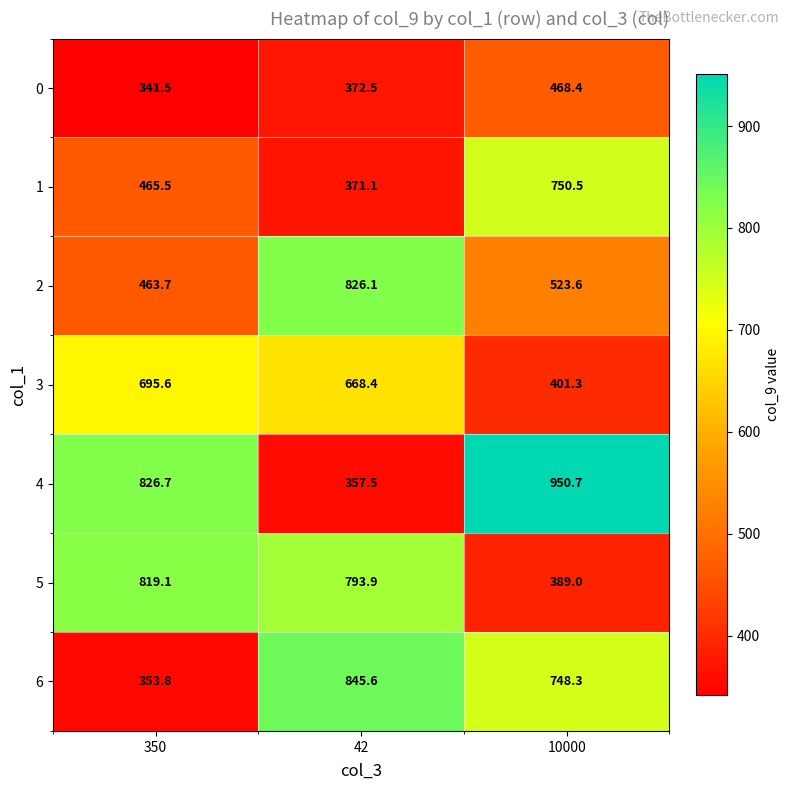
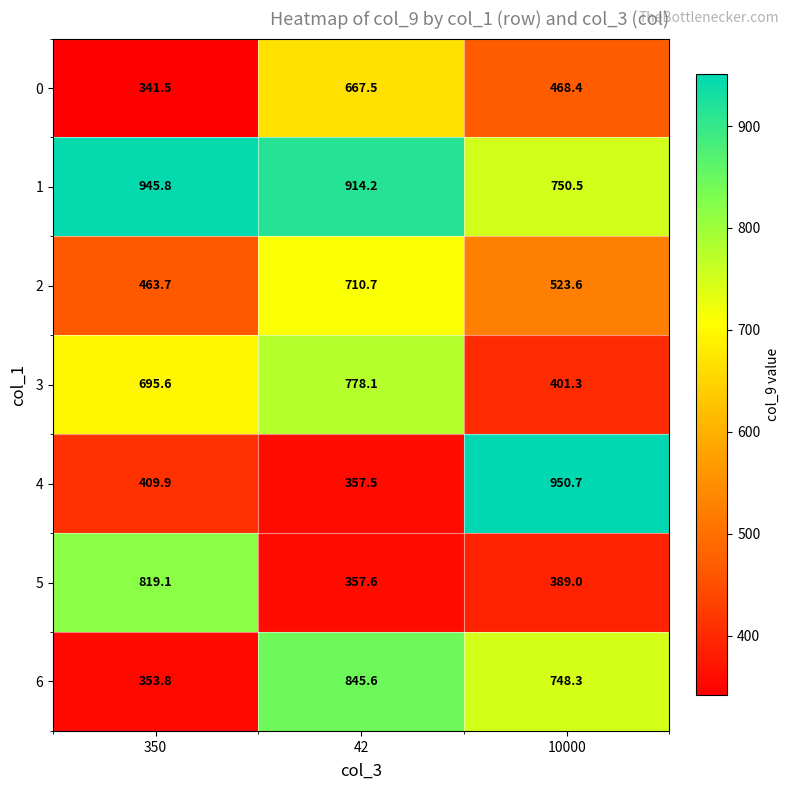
  {
    "0": {
      "350": 341.5,
-     "42": 372.5,
+     "42": 667.5,
      "10000": 468.4
    },
    "1": {
-     "350": 465.5,
-     "42": 371.1,
+     "350": 945.8,
+     "42": 914.2,
      "10000": 750.5
    },
    "2": {
      "350": 463.7,
-     "42": 826.1,
+     "42": 710.7,
      "10000": 523.6
    },
    "3": {
      "350": 695.6,
-     "42": 668.4,
+     "42": 778.1,
      "10000": 401.3
    },
    "4": {
-     "350": 826.7,
+     "350": 409.9,
      "42": 357.5,
      "10000": 950.7
    },
    "5": {
      "350": 819.1,
-     "42": 793.9,
+     "42": 357.6,
      "10000": 389.0
    },
    "6": {
      "350": 353.8,
      "42": 845.6,
      "10000": 748.3
    }
  }
